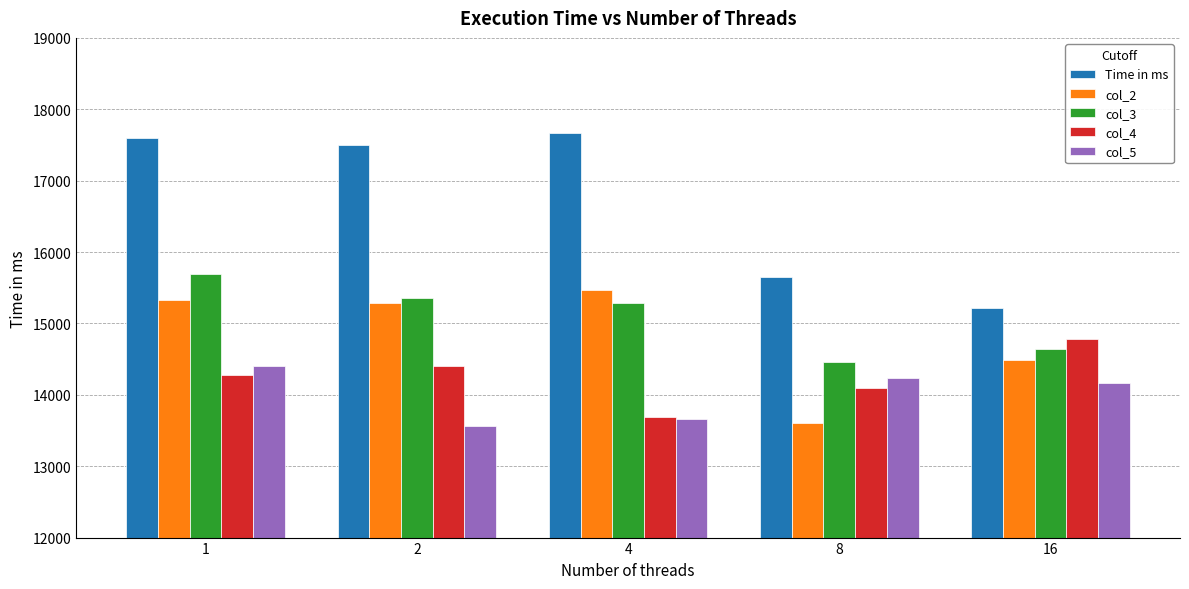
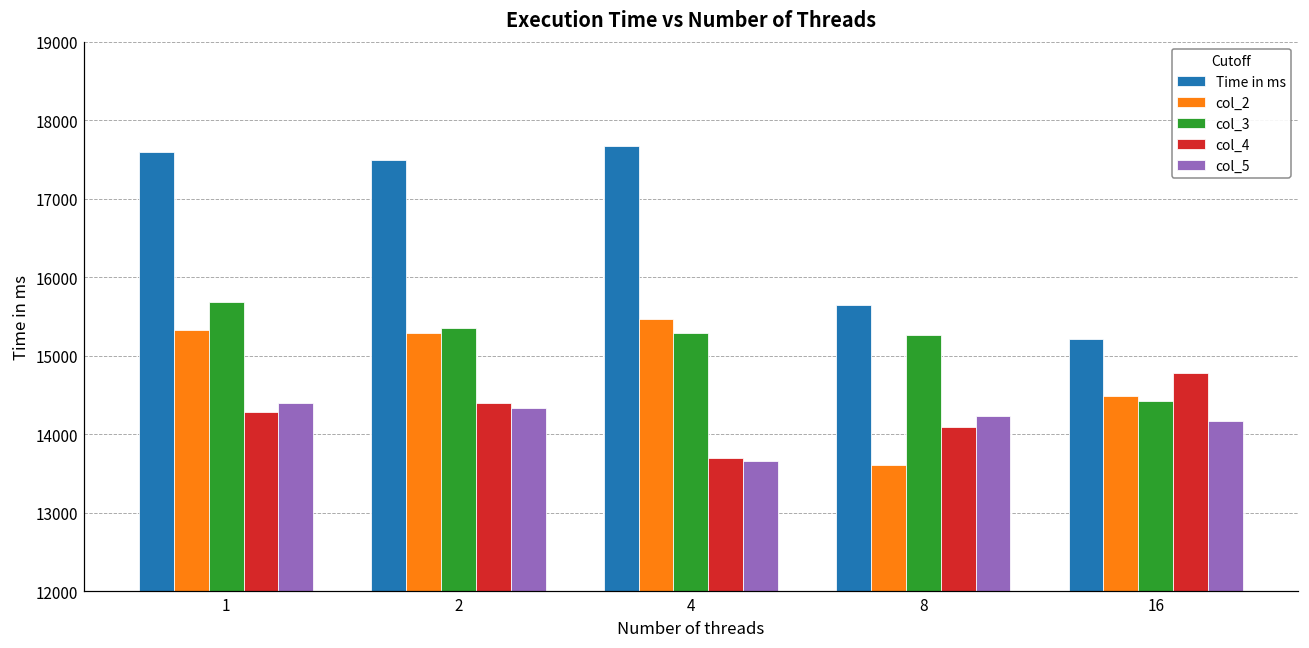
  {
    "Time in ms": {
      "1": 17600,
      "2": 17500,
      "4": 17700,
      "8": 15600,
      "16": 15200
    },
    "col_2": {
      "1": 15300,
      "2": 15300,
      "4": 15500,
      "8": 13600,
      "16": 14500
    },
    "col_3": {
      "1": 15700,
      "2": 15400,
      "4": 15300,
-     "8": 14500,
-     "16": 14600
+     "8": 15300,
+     "16": 14400
    },
    "col_4": {
      "1": 14300,
      "2": 14400,
      "4": 13700,
      "8": 14100,
      "16": 14800
    },
    "col_5": {
      "1": 14400,
-     "2": 13600,
+     "2": 14300,
      "4": 13700,
      "8": 14200,
      "16": 14200
    }
  }
